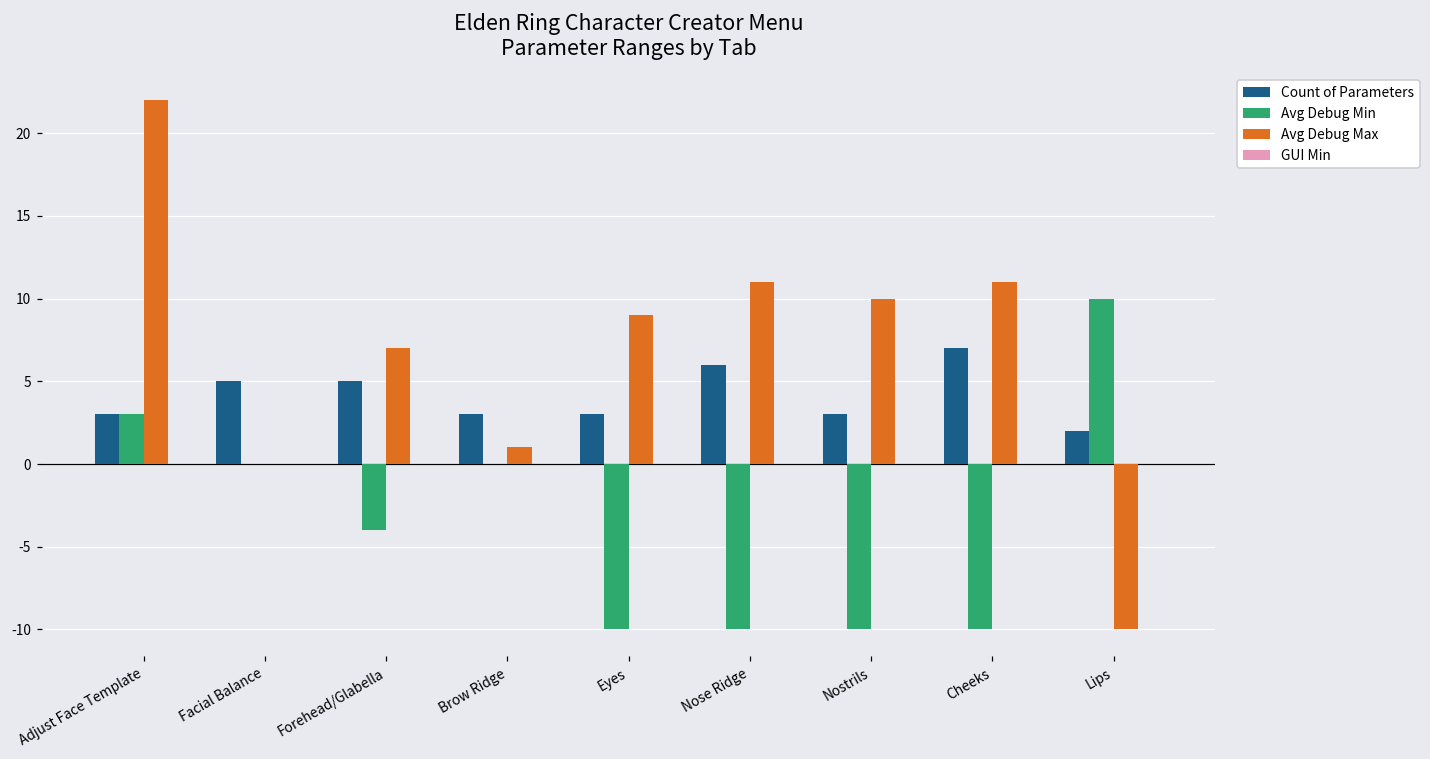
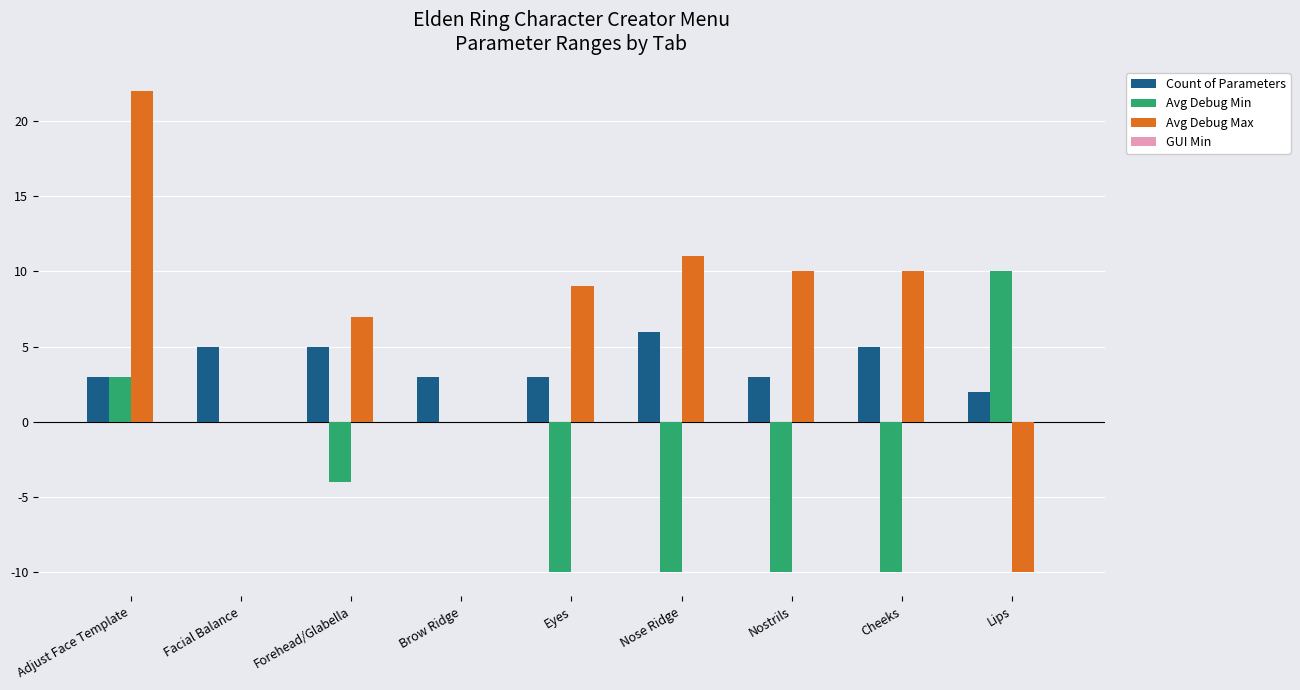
  {
    "Count of Parameters": {
      "Adjust Face Template": 3,
      "Facial Balance": 5,
      "Forehead/Glabella": 5,
      "Brow Ridge": 3,
      "Eyes": 3,
      "Nose Ridge": 6,
      "Nostrils": 3,
-     "Cheeks": 7,
+     "Cheeks": 5,
      "Lips": 2
    },
    "Avg Debug Min": {
      "Adjust Face Template": 3,
      "Facial Balance": 0,
      "Forehead/Glabella": -4,
      "Brow Ridge": 0,
      "Eyes": -10,
      "Nose Ridge": -10,
      "Nostrils": -10,
      "Cheeks": -10,
      "Lips": 10
    },
    "Avg Debug Max": {
      "Adjust Face Template": 22,
      "Facial Balance": 0,
      "Forehead/Glabella": 7,
-     "Brow Ridge": 1,
+     "Brow Ridge": 0,
      "Eyes": 9,
      "Nose Ridge": 11,
      "Nostrils": 10,
-     "Cheeks": 11,
+     "Cheeks": 10,
      "Lips": -10
    },
    "GUI Min": {
      "Adjust Face Template": 0,
      "Facial Balance": 0,
      "Forehead/Glabella": 0,
      "Brow Ridge": 0,
      "Eyes": 0,
      "Nose Ridge": 0,
      "Nostrils": 0,
      "Cheeks": 0,
      "Lips": 0
    }
  }
